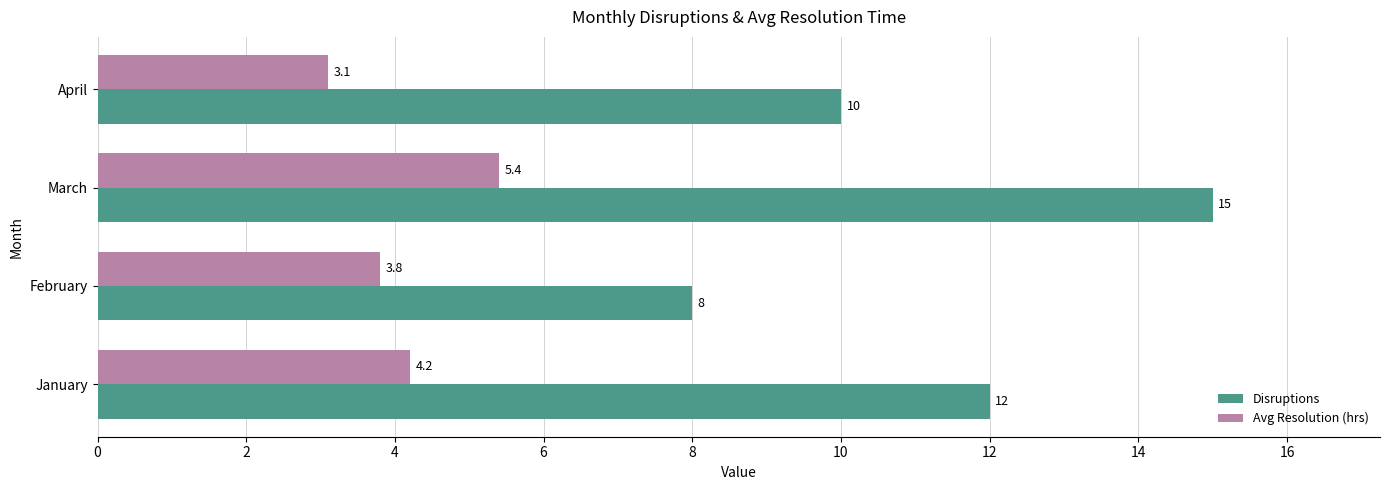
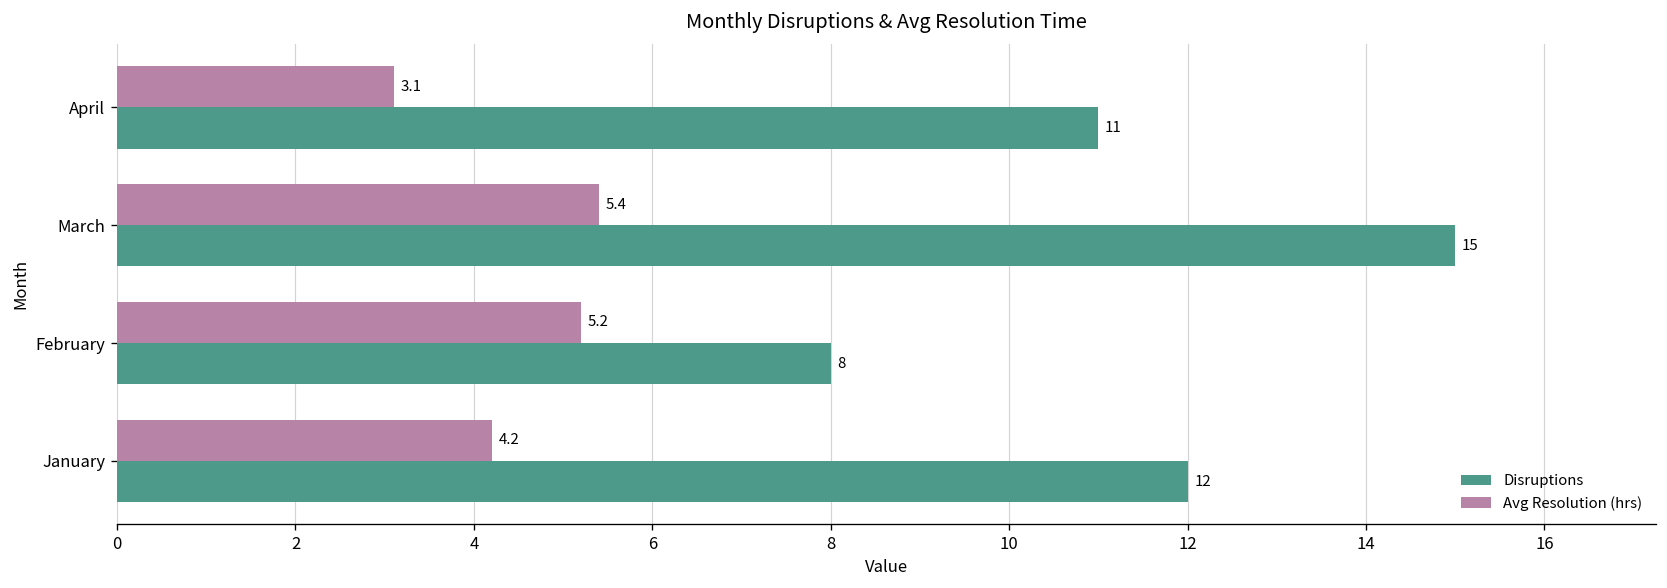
  {
    "Disruptions": {
-     "April": 10,
+     "April": 11,
      "March": 15,
      "February": 8,
      "January": 12
    },
    "Avg Resolution (hrs)": {
      "April": 3.1,
      "March": 5.4,
-     "February": 3.8,
+     "February": 5.2,
      "January": 4.2
    }
  }
